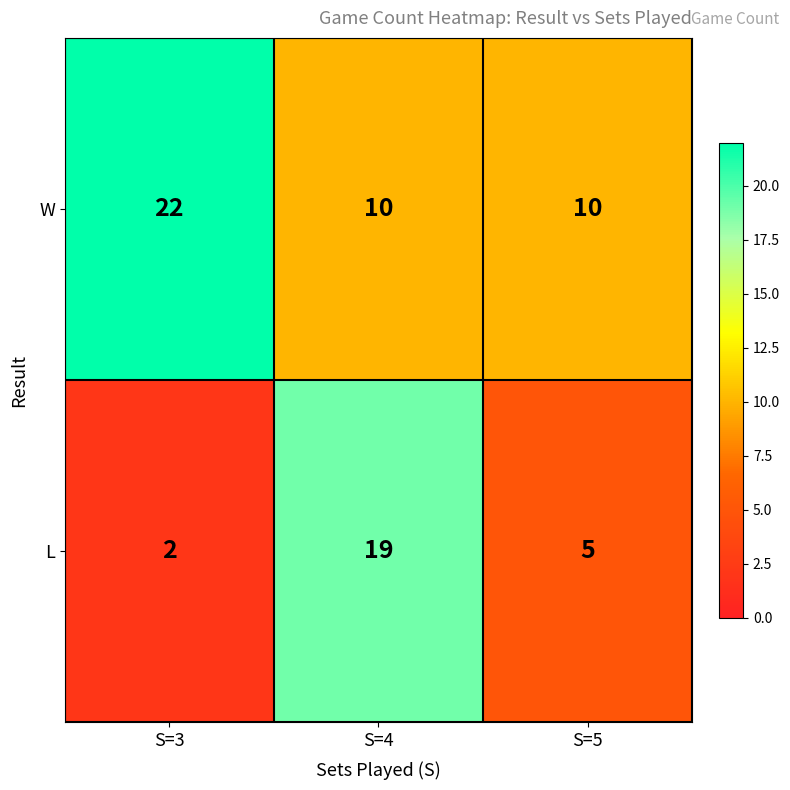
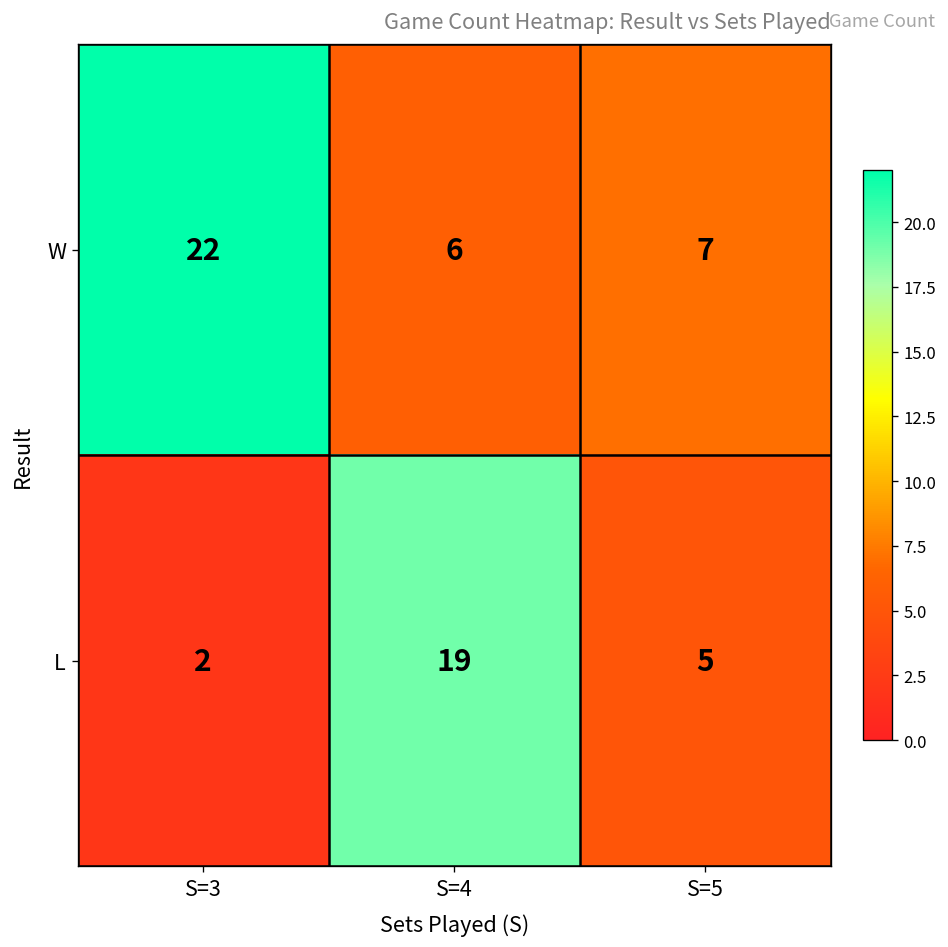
  {
    "W": {
      "S=3": 22,
-     "S=4": 10,
-     "S=5": 10
+     "S=4": 6,
+     "S=5": 7
    },
    "L": {
      "S=3": 2,
      "S=4": 19,
      "S=5": 5
    }
  }
